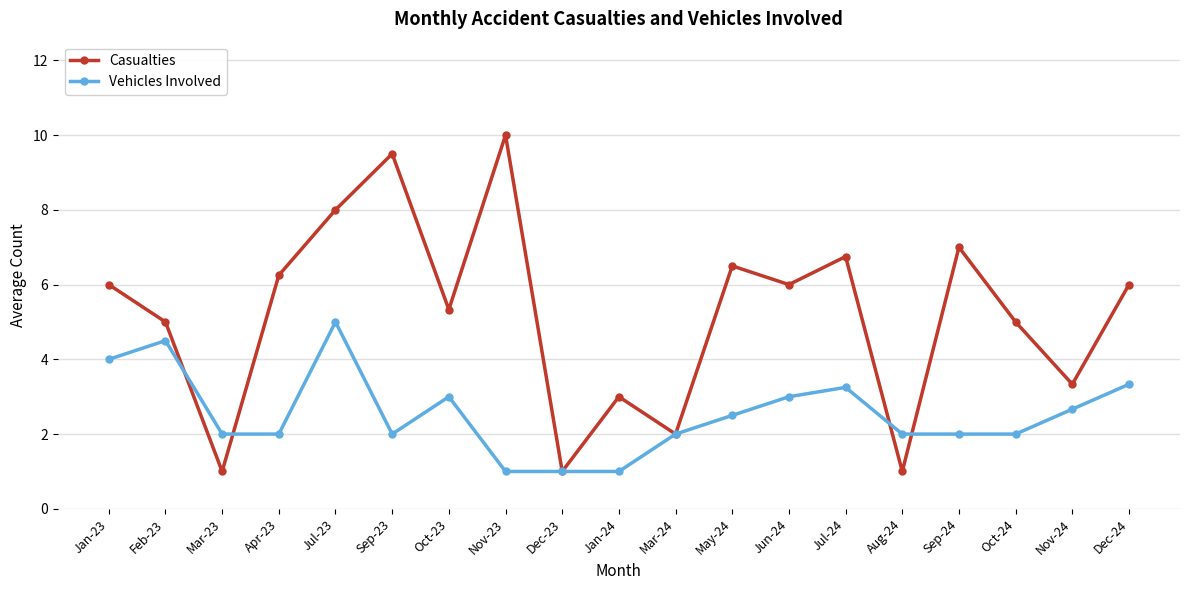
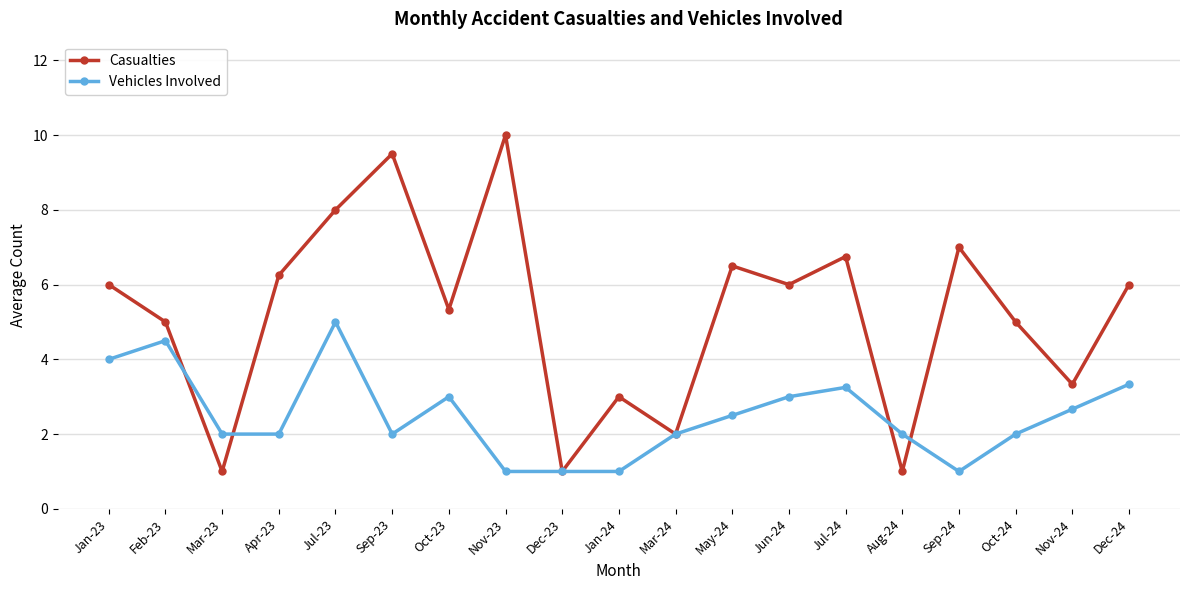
  {
    "Casualties": {
      "Jan-23": 6,
      "Feb-23": 5,
      "Mar-23": 1,
      "Apr-23": 6.3,
      "Jul-23": 8,
      "Sep-23": 9.5,
      "Oct-23": 5.3,
      "Nov-23": 10,
      "Jan-24": 3,
      "May-24": 6.5,
      "Jun-24": 6,
      "Jul-24": 6.8,
      "Aug-24": 1,
      "Sep-24": 7,
      "Oct-24": 5,
      "Nov-24": 3.3,
      "Dec-24": 6
    },
    "Vehicles Involved": {
      "Jan-23": 4,
      "Feb-23": 4.5,
      "Mar-23": 2,
      "Apr-23": 2,
      "Jul-23": 5,
      "Sep-23": 2,
      "Oct-23": 3,
      "Nov-23": 1,
      "Jan-24": 1,
      "May-24": 2.5,
      "Jun-24": 3,
      "Jul-24": 3.3,
      "Aug-24": 2,
-     "Sep-24": 2,
+     "Sep-24": 1,
      "Oct-24": 2,
      "Nov-24": 2.7,
      "Dec-24": 3.3
    }
  }
